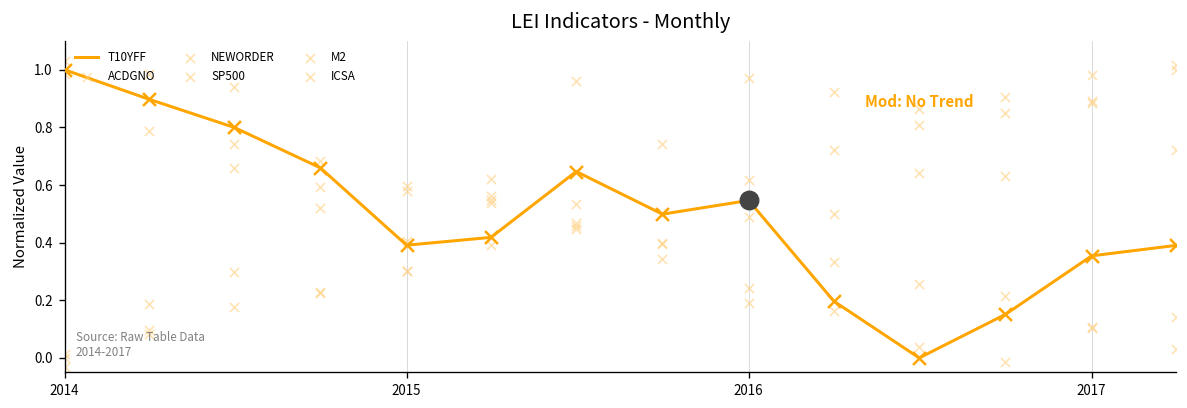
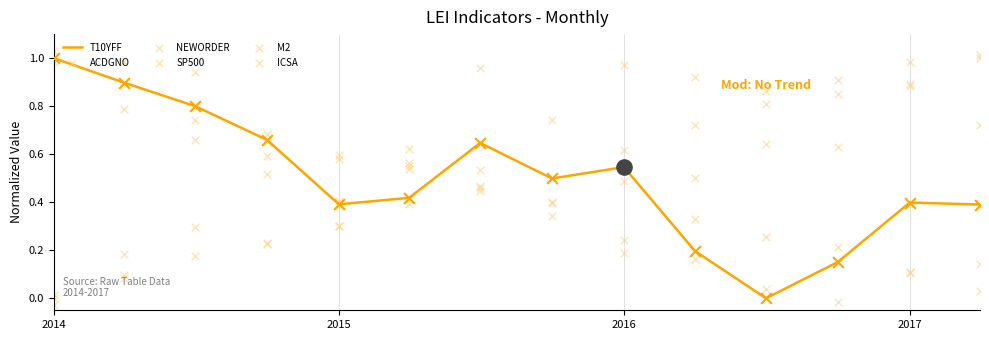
  {
    "T10YFF": {
      "2014": 1.00,
      "2015": 0.39,
-     "2017": 0.35
+     "2017": 0.40
    }
  }
